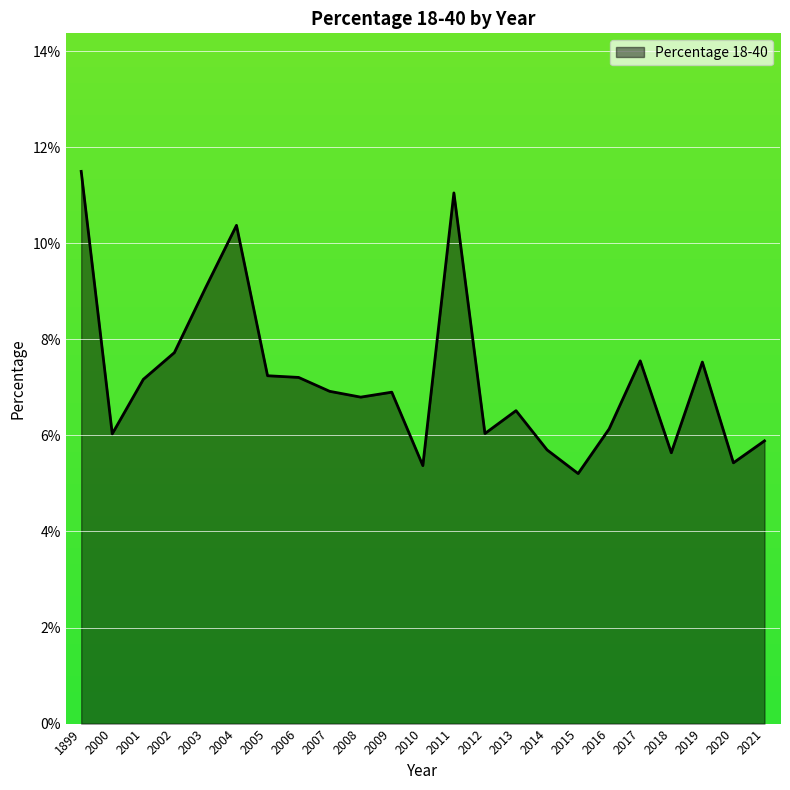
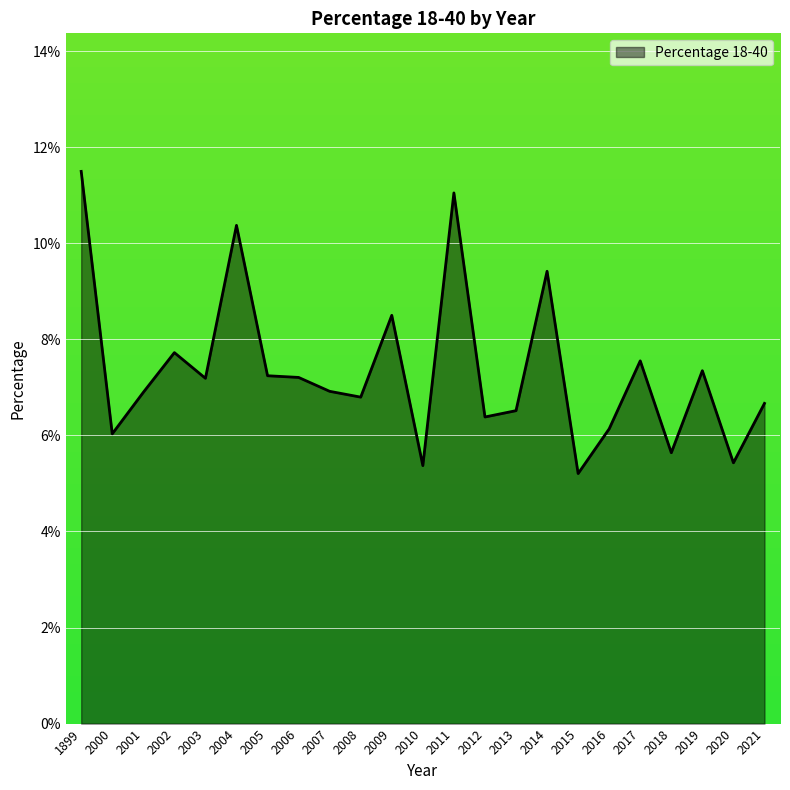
  {
    "1899": "11.5%",
    "2000": "6.0%",
-   "2001": "7.2%",
+   "2001": "6.9%",
    "2002": "7.7%",
-   "2003": "9.1%",
+   "2003": "7.2%",
    "2004": "10.4%",
    "2005": "7.2%",
    "2006": "7.2%",
    "2007": "6.9%",
    "2008": "6.8%",
-   "2009": "6.9%",
+   "2009": "8.5%",
    "2010": "5.4%",
    "2011": "11.0%",
-   "2012": "6.0%",
+   "2012": "6.4%",
    "2013": "6.5%",
-   "2014": "5.7%",
+   "2014": "9.4%",
    "2015": "5.2%",
    "2016": "6.1%",
    "2017": "7.6%",
    "2018": "5.6%",
-   "2019": "7.5%",
+   "2019": "7.3%",
    "2020": "5.4%",
-   "2021": "5.9%"
+   "2021": "6.7%"
  }
